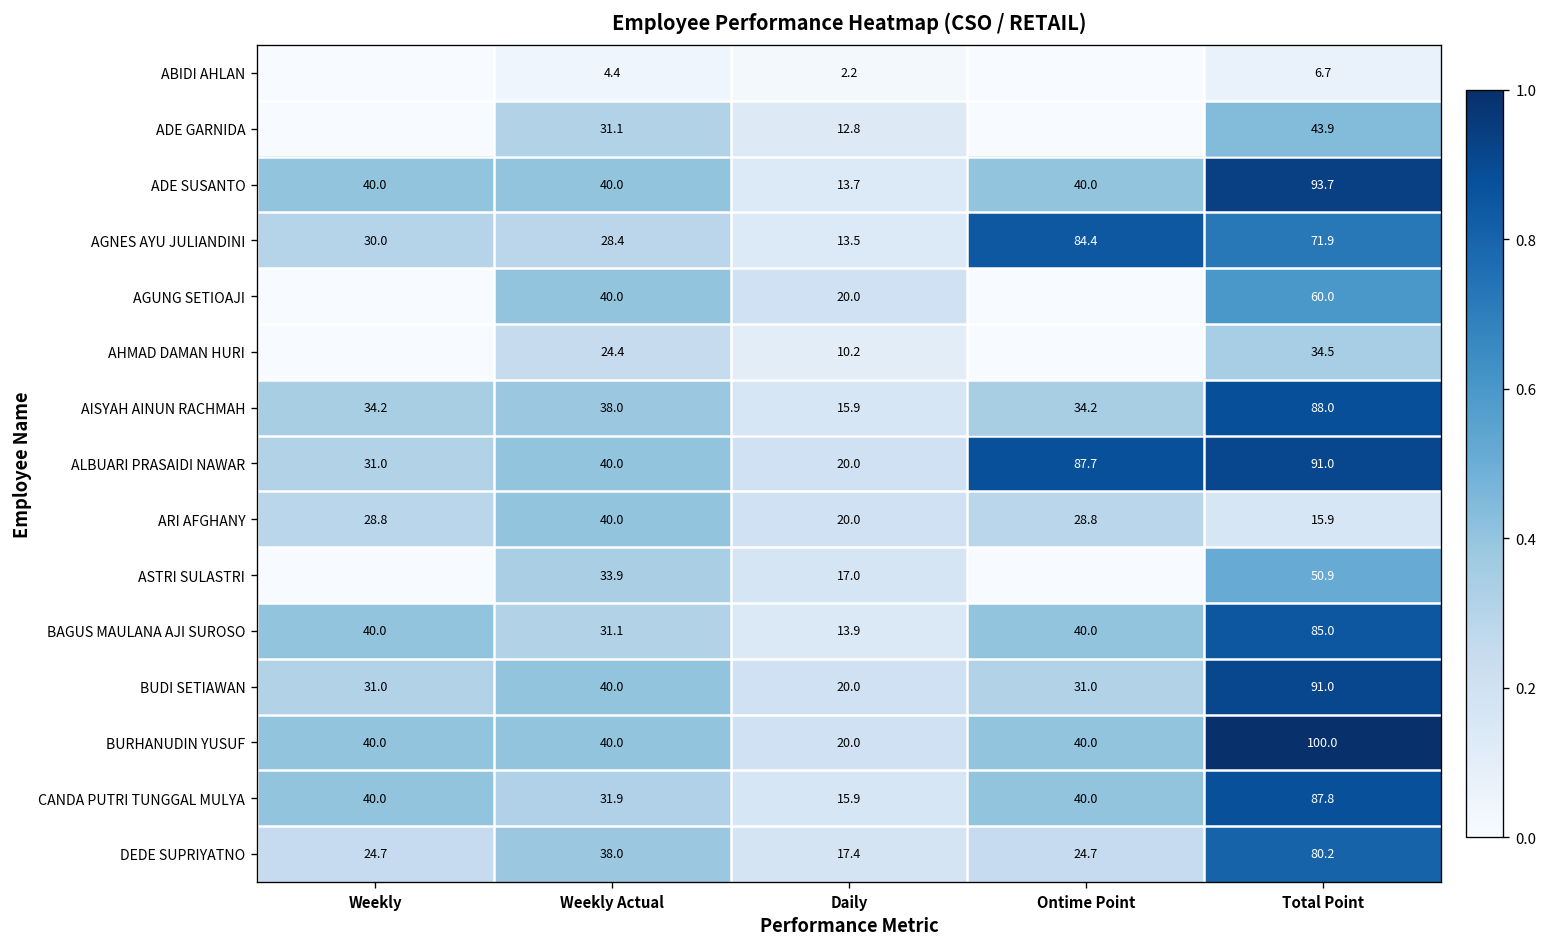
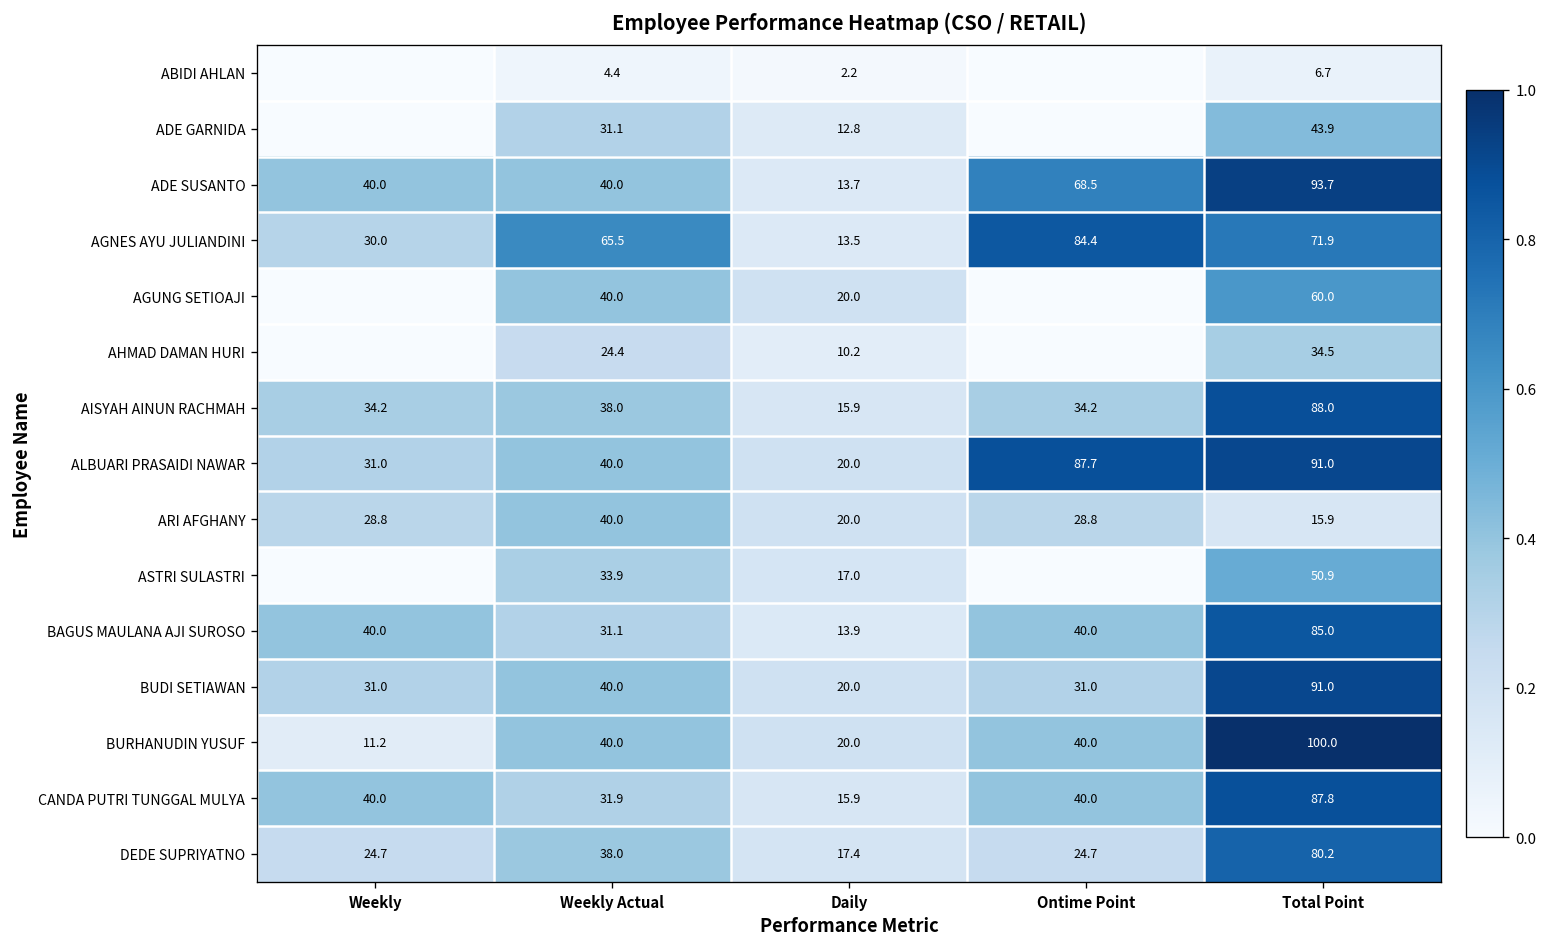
  {
    "ABIDI AHLAN": {
      "Weekly Actual": 4.4,
      "Daily": 2.2,
      "Total Point": 6.7
    },
    "ADE GARNIDA": {
      "Weekly Actual": 31.1,
      "Daily": 12.8,
      "Total Point": 43.9
    },
    "ADE SUSANTO": {
      "Weekly": 40.0,
      "Weekly Actual": 40.0,
      "Daily": 13.7,
-     "Ontime Point": 40.0,
+     "Ontime Point": 68.5,
      "Total Point": 93.7
    },
    "AGNES AYU JULIANDINI": {
      "Weekly": 30.0,
-     "Weekly Actual": 28.4,
+     "Weekly Actual": 65.5,
      "Daily": 13.5,
      "Ontime Point": 84.4,
      "Total Point": 71.9
    },
    "AGUNG SETIOAJI": {
      "Weekly Actual": 40.0,
      "Daily": 20.0,
      "Total Point": 60.0
    },
    "AHMAD DAMAN HURI": {
      "Weekly Actual": 24.4,
      "Daily": 10.2,
      "Total Point": 34.5
    },
    "AISYAH AINUN RACHMAH": {
      "Weekly": 34.2,
      "Weekly Actual": 38.0,
      "Daily": 15.9,
      "Ontime Point": 34.2,
      "Total Point": 88.0
    },
    "ALBUARI PRASAIDI NAWAR": {
      "Weekly": 31.0,
      "Weekly Actual": 40.0,
      "Daily": 20.0,
      "Ontime Point": 87.7,
      "Total Point": 91.0
    },
    "ARI AFGHANY": {
      "Weekly": 28.8,
      "Weekly Actual": 40.0,
      "Daily": 20.0,
      "Ontime Point": 28.8,
      "Total Point": 15.9
    },
    "ASTRI SULASTRI": {
      "Weekly Actual": 33.9,
      "Daily": 17.0,
      "Total Point": 50.9
    },
    "BAGUS MAULANA AJI SUROSO": {
      "Weekly": 40.0,
      "Weekly Actual": 31.1,
      "Daily": 13.9,
      "Ontime Point": 40.0,
      "Total Point": 85.0
    },
    "BUDI SETIAWAN": {
      "Weekly": 31.0,
      "Weekly Actual": 40.0,
      "Daily": 20.0,
      "Ontime Point": 31.0,
      "Total Point": 91.0
    },
    "BURHANUDIN YUSUF": {
-     "Weekly": 40.0,
+     "Weekly": 11.2,
      "Weekly Actual": 40.0,
      "Daily": 20.0,
      "Ontime Point": 40.0,
      "Total Point": 100.0
    },
    "CANDA PUTRI TUNGGAL MULYA": {
      "Weekly": 40.0,
      "Weekly Actual": 31.9,
      "Daily": 15.9,
      "Ontime Point": 40.0,
      "Total Point": 87.8
    },
    "DEDE SUPRIYATNO": {
      "Weekly": 24.7,
      "Weekly Actual": 38.0,
      "Daily": 17.4,
      "Ontime Point": 24.7,
      "Total Point": 80.2
    }
  }
